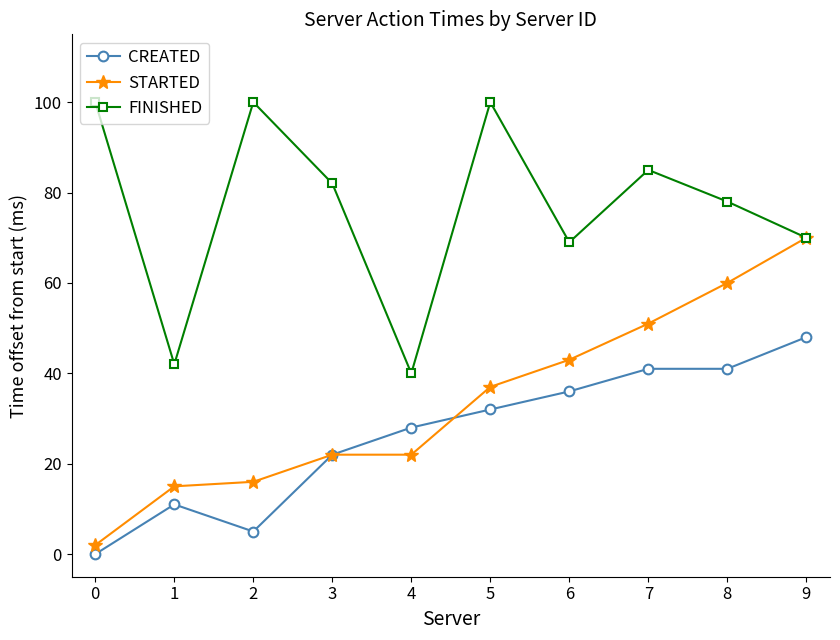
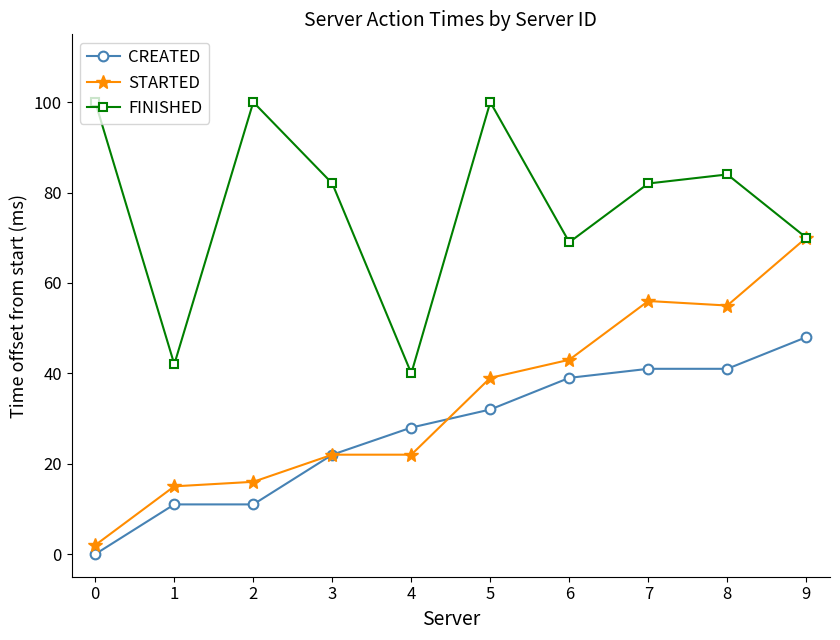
  {
    "CREATED": {
      "0": 0,
      "1": 11,
-     "2": 5,
+     "2": 11,
      "4": 28,
      "5": 32,
-     "6": 36,
+     "6": 39,
      "7": 41,
      "8": 41,
      "9": 48
    },
    "STARTED": {
      "0": 2,
      "1": 15,
      "2": 16,
      "4": 22,
-     "5": 37,
+     "5": 39,
      "6": 43,
-     "7": 51,
-     "8": 60
+     "7": 56,
+     "8": 55
    },
    "FINISHED": {
      "1": 42,
      "2": 100,
      "3": 82,
      "4": 40,
      "5": 100,
      "6": 69,
-     "7": 85,
-     "8": 78
+     "7": 82,
+     "8": 84
    }
  }
